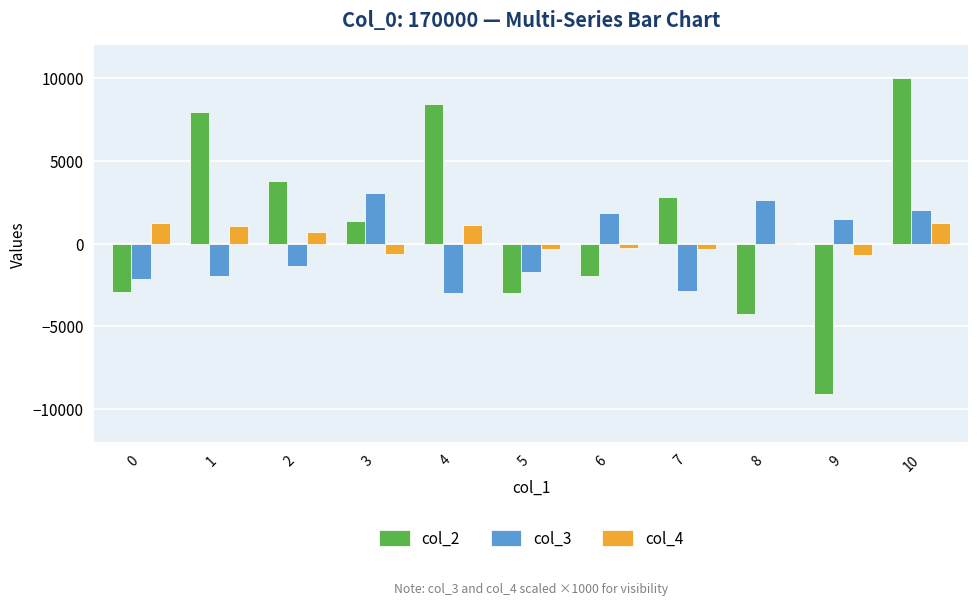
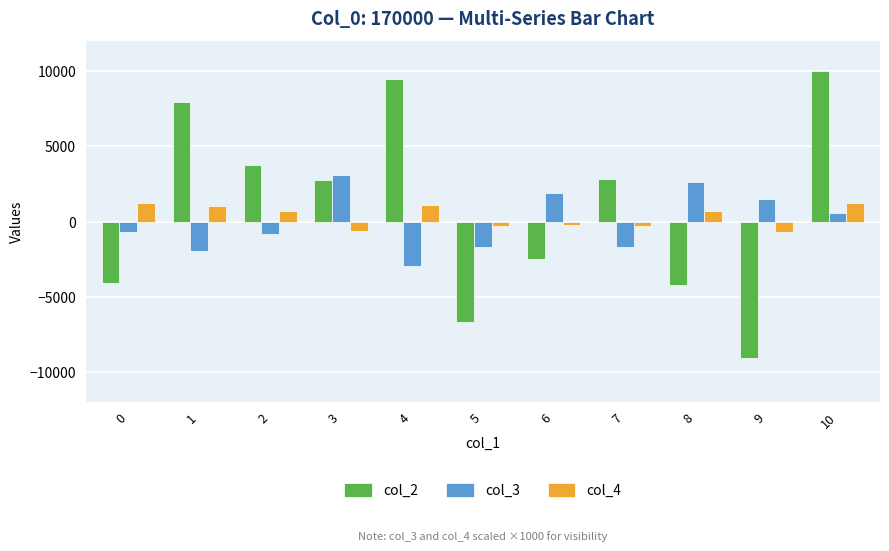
  {
    "col_2": {
-     "0": -2900,
+     "0": -4100,
      "1": 8000,
      "2": 3800,
-     "3": 1300,
-     "4": 8400,
-     "5": -3000,
-     "6": -2000,
+     "3": 2700,
+     "4": 9500,
+     "5": -6700,
+     "6": -2500,
      "7": 2800,
      "8": -4300,
      "9": -9100,
      "10": 10000
    },
    "col_3": {
-     "0": -2100,
+     "0": -700,
      "1": -2000,
-     "2": -1300,
+     "2": -800,
      "3": 3100,
      "4": -3000,
      "5": -1700,
      "6": 1900,
-     "7": -2900,
+     "7": -1700,
      "8": 2600,
      "9": 1500,
-     "10": 2000
+     "10": 600
    },
    "col_4": {
      "0": 1300,
      "1": 1000,
      "2": 700,
      "3": -600,
      "4": 1100,
      "5": -300,
      "6": -200,
      "7": -300,
-     "8": 100,
+     "8": 700,
      "9": -700,
      "10": 1200
    }
  }
